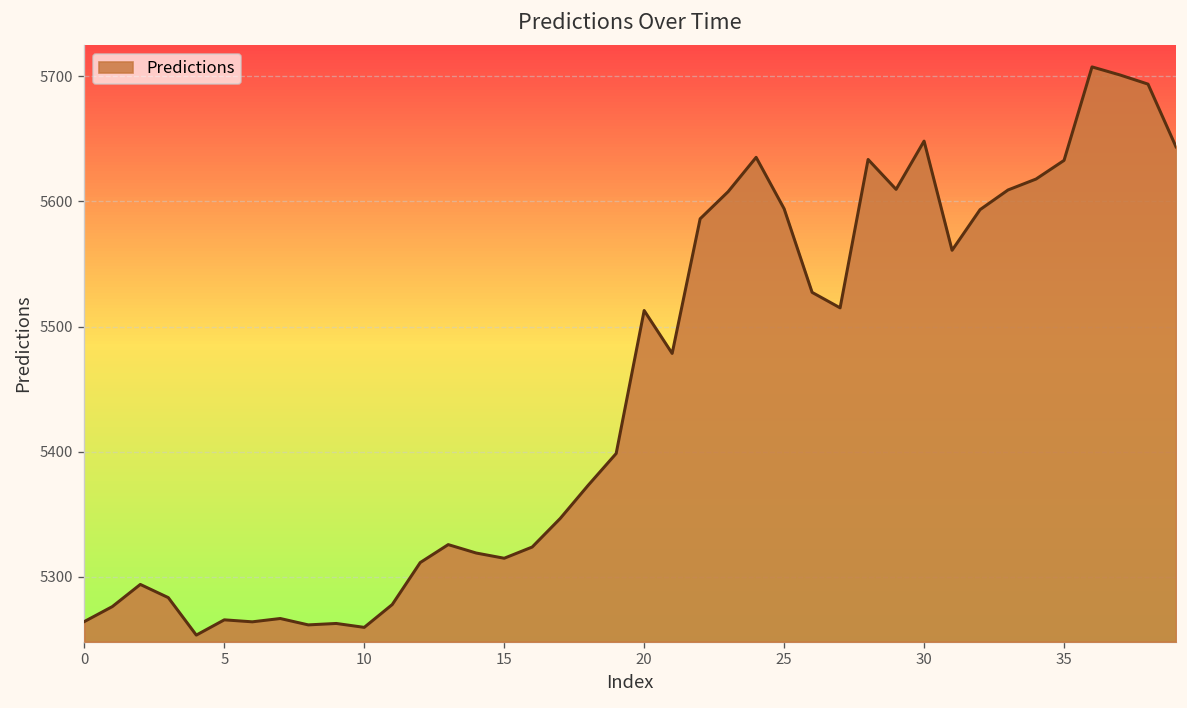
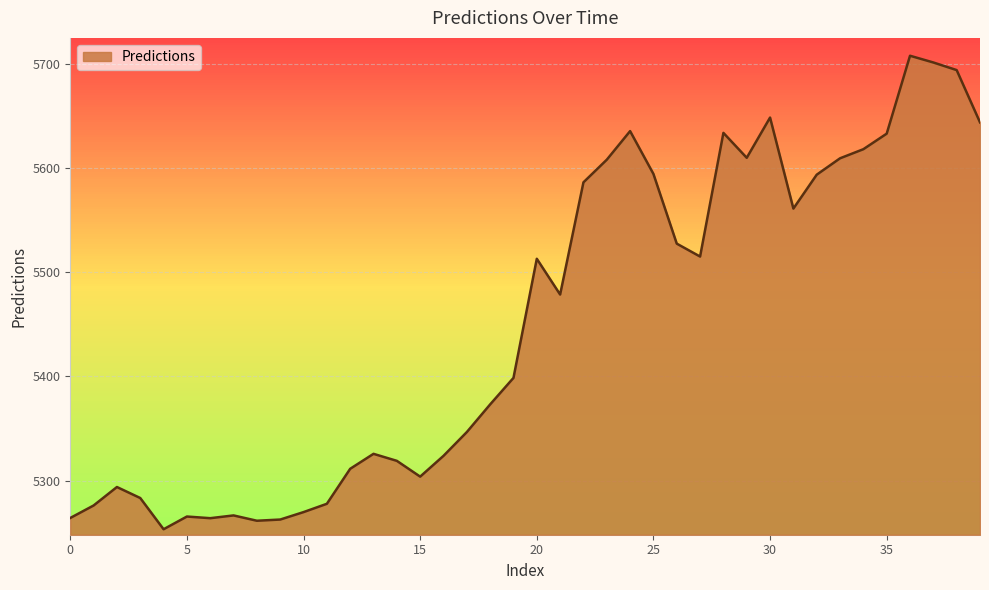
  {
    "0": 5264,
    "5": 5265,
-   "10": 5259,
-   "15": 5315,
+   "10": 5270,
+   "15": 5304,
    "20": 5513,
    "25": 5594,
    "30": 5648,
    "35": 5633
  }
